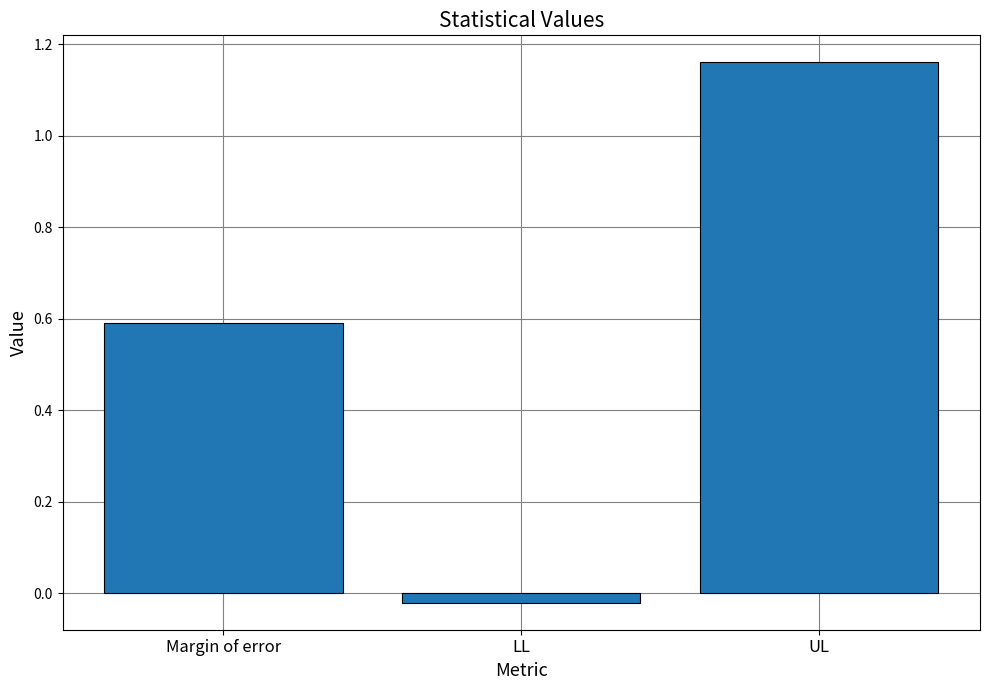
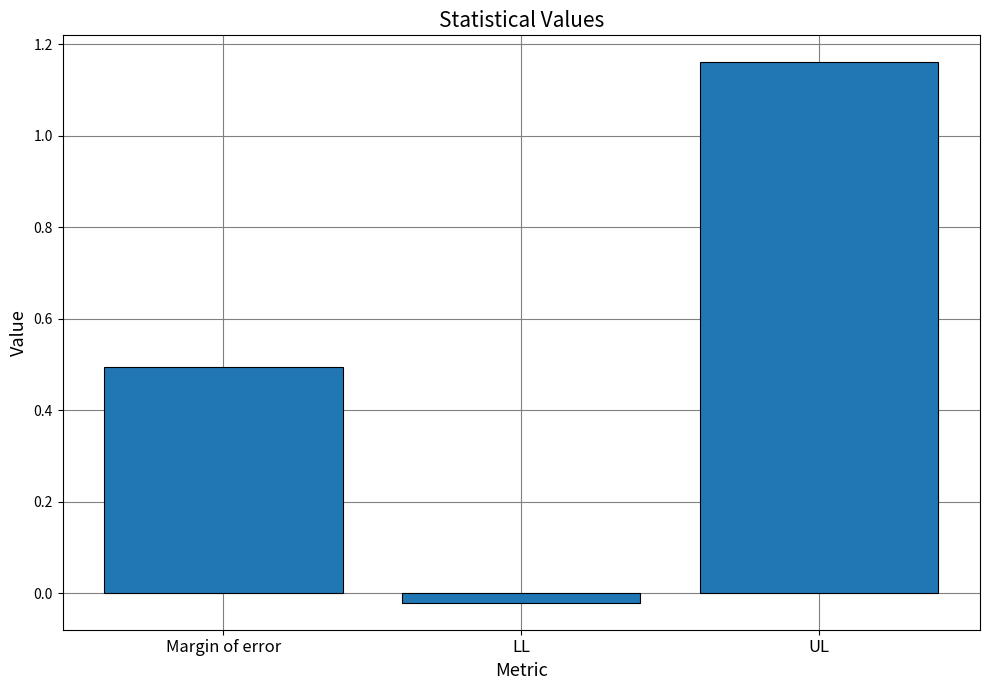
  {
-   "Margin of error": 0.59,
+   "Margin of error": 0.49,
    "LL": -0.02,
    "UL": 1.16
  }
